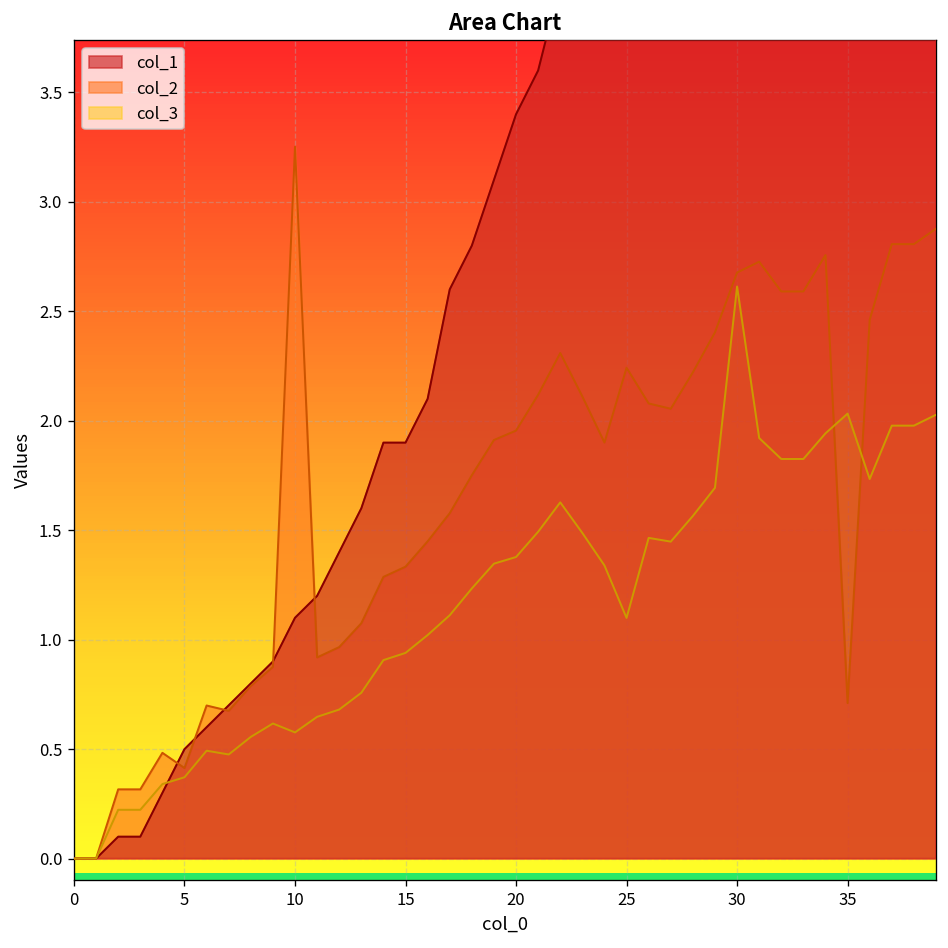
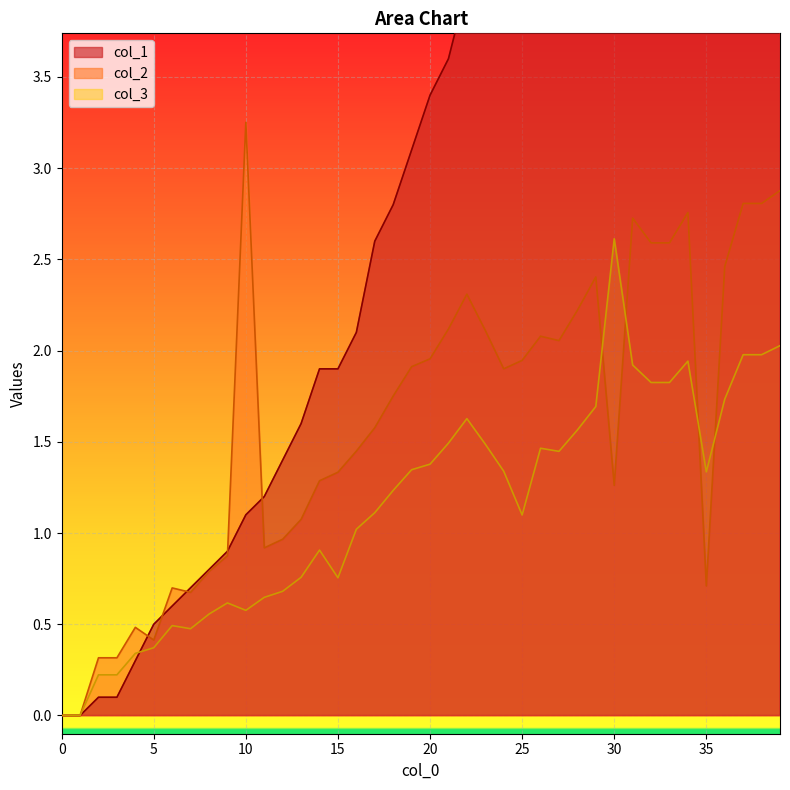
  {
    "col_1": {
      "5": 0.50,
      "10": 1.10,
      "15": 1.90,
      "20": 3.40
    },
    "col_2": {
      "5": 0.41,
      "10": 3.25,
      "15": 1.33,
      "20": 1.96,
-     "25": 2.24,
-     "30": 2.68,
+     "25": 1.95,
+     "30": 1.26,
      "35": 0.71
    },
    "col_3": {
      "5": 0.37,
      "10": 0.58,
-     "15": 0.94,
+     "15": 0.75,
      "20": 1.38,
      "25": 1.10,
      "30": 2.61,
-     "35": 2.03
+     "35": 1.34
    }
  }
